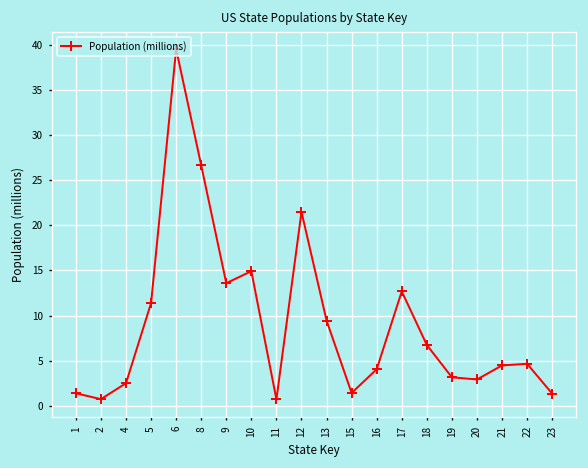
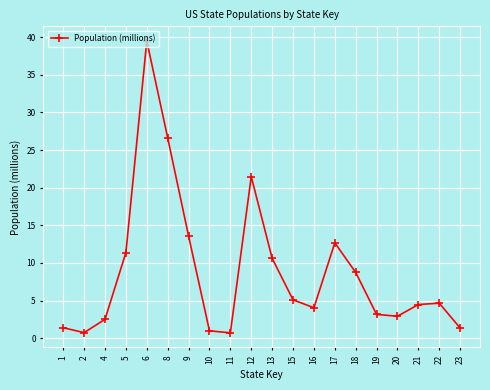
  {
    "1": 1,
    "2": 1,
    "4": 3,
    "5": 11,
    "8": 27,
    "9": 14,
-   "10": 15,
+   "10": 1,
    "11": 1,
    "12": 21,
-   "13": 9,
-   "15": 1,
+   "13": 11,
+   "15": 5,
    "16": 4,
    "17": 13,
-   "18": 7,
+   "18": 9,
    "19": 3,
    "20": 3,
    "21": 4,
    "22": 5,
    "23": 1
  }
